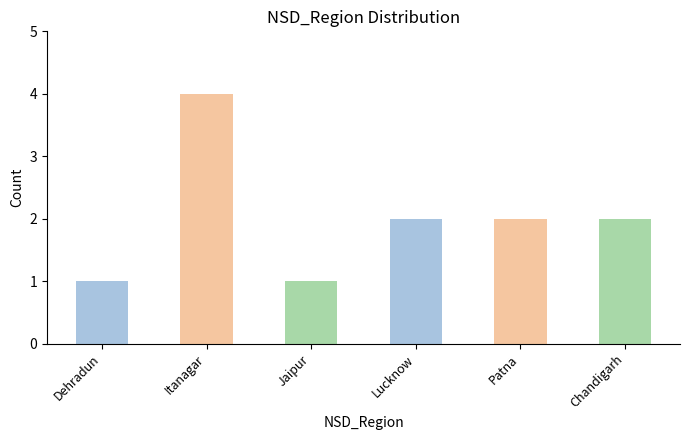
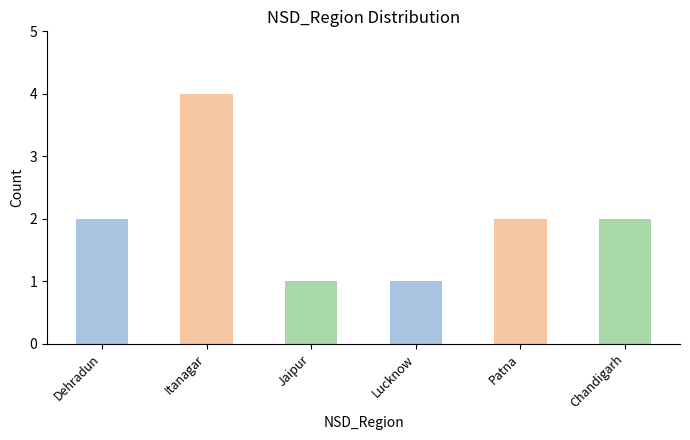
  {
-   "Dehradun": 1,
+   "Dehradun": 2,
    "Itanagar": 4,
    "Jaipur": 1,
-   "Lucknow": 2,
+   "Lucknow": 1,
    "Patna": 2,
    "Chandigarh": 2
  }
